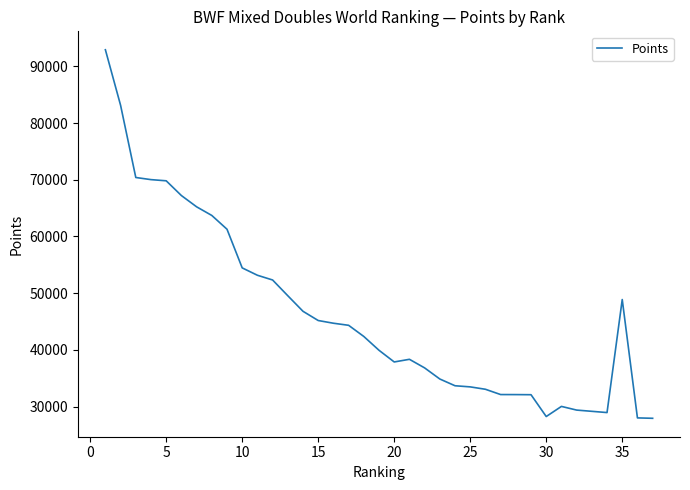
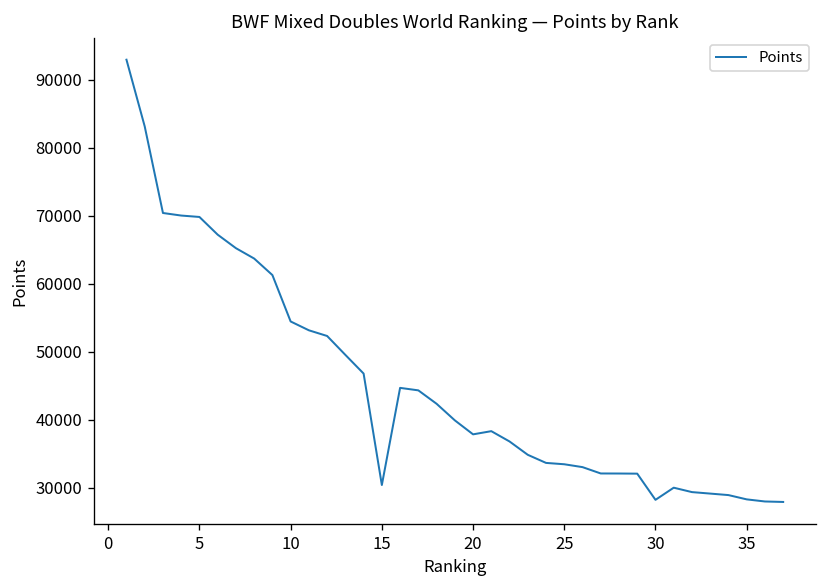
  {
    "5": 70000,
    "10": 54000,
-   "15": 45000,
+   "15": 30000,
    "20": 38000,
    "25": 33000,
    "30": 28000,
-   "35": 49000
+   "35": 28000
  }
